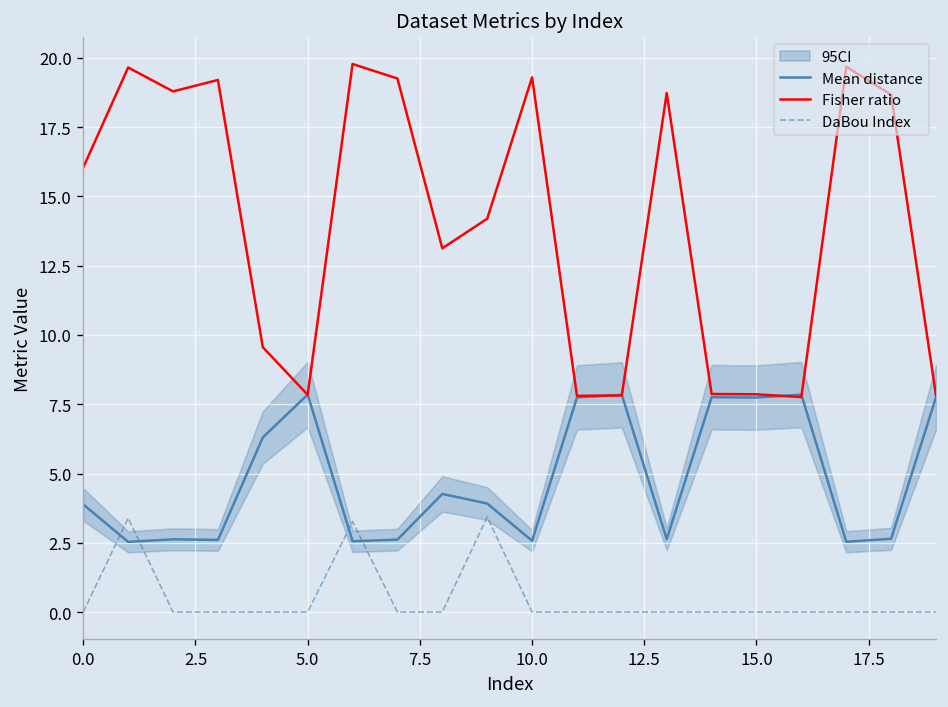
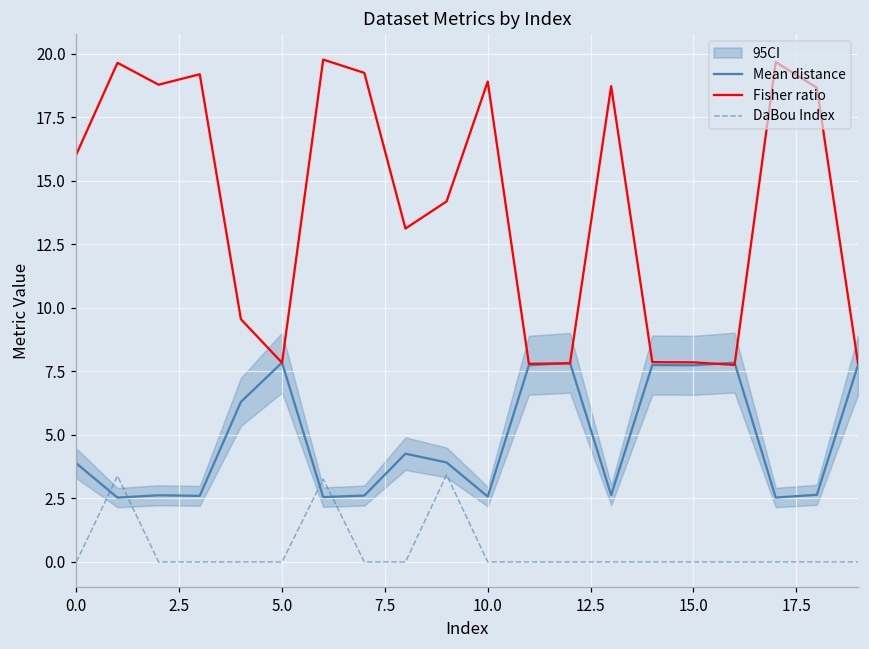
  {
    "Fisher ratio": {
      "0.0": 16.0,
-     "10.0": 19.3,
+     "10.0": 18.9,
      "15.0": 7.9
    }
  }
